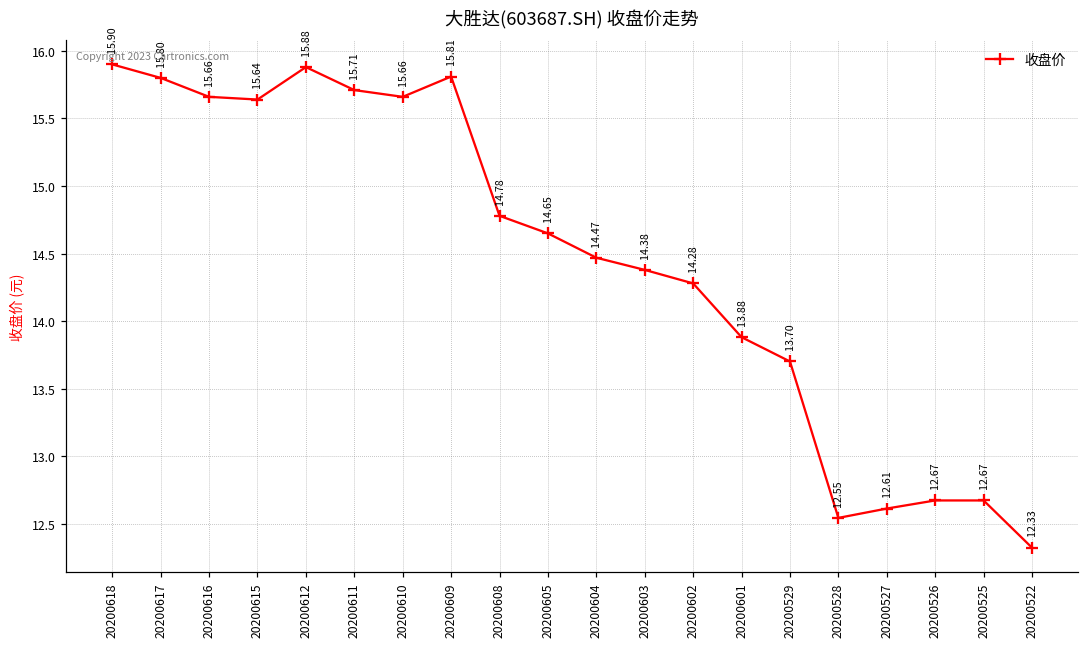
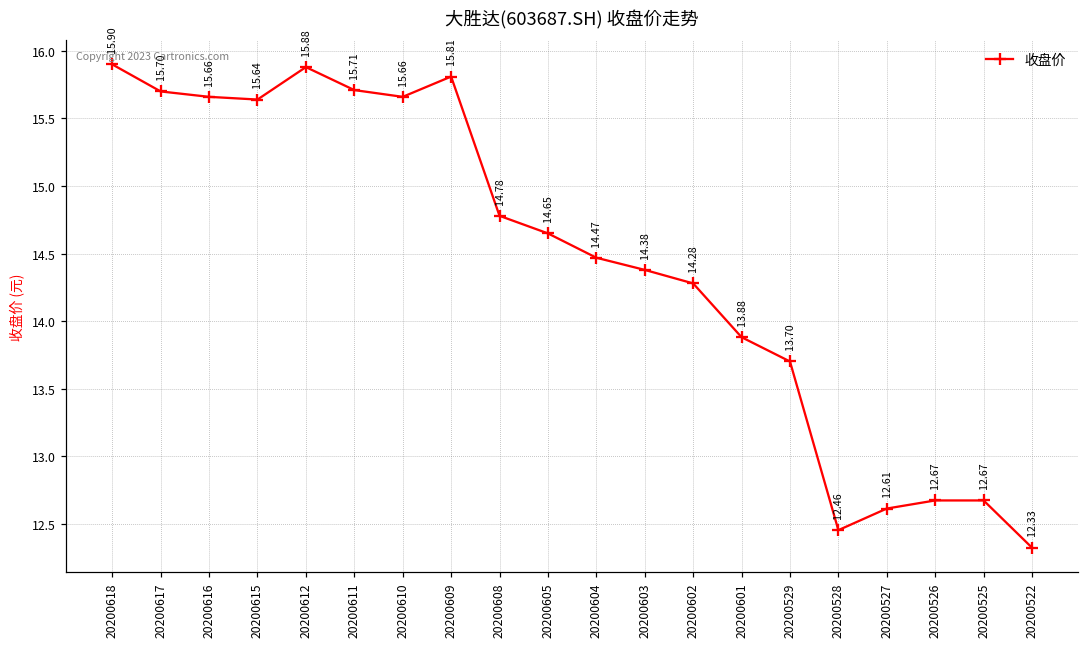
  {
    "20200618": 15.90,
-   "20200617": 15.80,
+   "20200617": 15.70,
    "20200615": 15.64,
    "20200612": 15.88,
    "20200611": 15.71,
    "20200610": 15.66,
    "20200609": 15.81,
    "20200608": 14.78,
    "20200605": 14.65,
    "20200604": 14.47,
    "20200603": 14.38,
    "20200602": 14.28,
    "20200601": 13.88,
    "20200529": 13.70,
-   "20200528": 12.55,
+   "20200528": 12.46,
    "20200527": 12.61,
    "20200526": 12.67,
    "20200525": 12.67,
    "20200522": 12.33
  }
